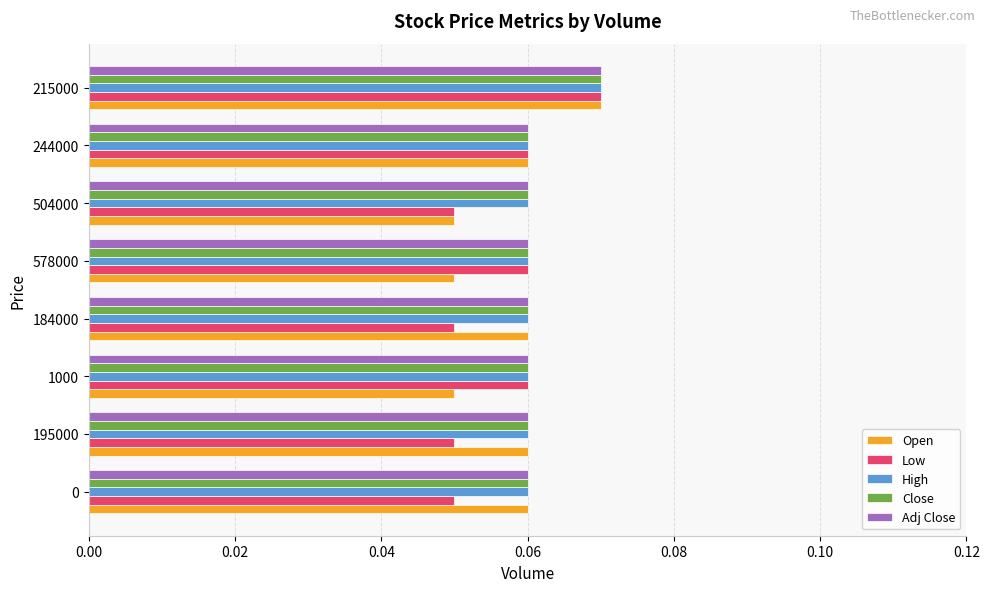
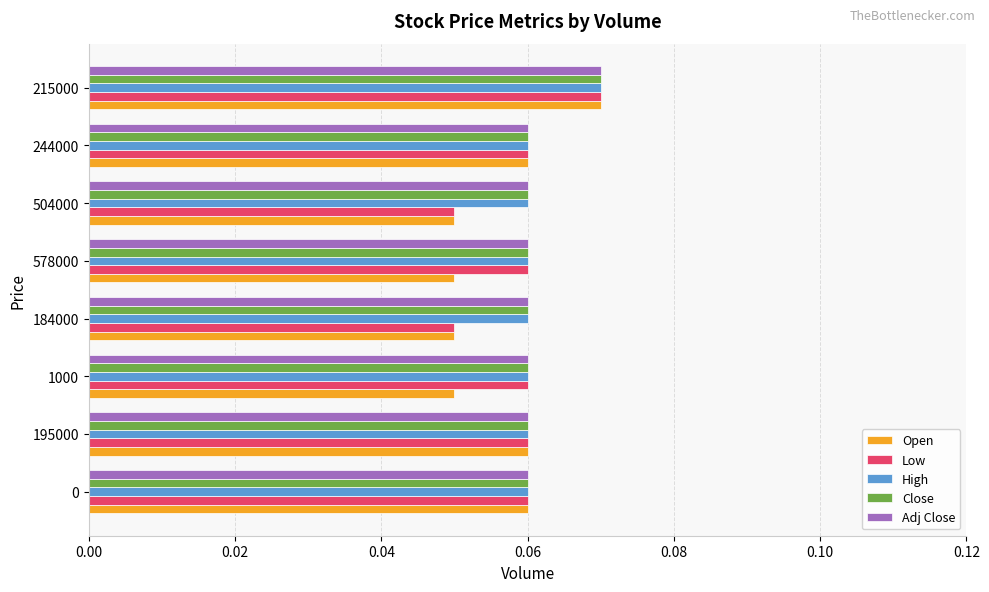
  {
    "Open": {
      "215000": 0.07,
      "244000": 0.06,
      "504000": 0.05,
      "578000": 0.05,
-     "184000": 0.06,
+     "184000": 0.05,
      "1000": 0.05,
      "195000": 0.06,
      "0": 0.06
    },
    "Low": {
      "215000": 0.07,
      "244000": 0.06,
      "504000": 0.05,
      "578000": 0.06,
      "184000": 0.05,
      "1000": 0.06,
-     "195000": 0.05,
-     "0": 0.05
+     "195000": 0.06,
+     "0": 0.06
    },
    "High": {
      "215000": 0.07,
      "244000": 0.06,
      "504000": 0.06,
      "578000": 0.06,
      "184000": 0.06,
      "1000": 0.06,
      "195000": 0.06,
      "0": 0.06
    },
    "Close": {
      "215000": 0.07,
      "244000": 0.06,
      "504000": 0.06,
      "578000": 0.06,
      "184000": 0.06,
      "1000": 0.06,
      "195000": 0.06,
      "0": 0.06
    },
    "Adj Close": {
      "215000": 0.07,
      "244000": 0.06,
      "504000": 0.06,
      "578000": 0.06,
      "184000": 0.06,
      "1000": 0.06,
      "195000": 0.06,
      "0": 0.06
    }
  }
